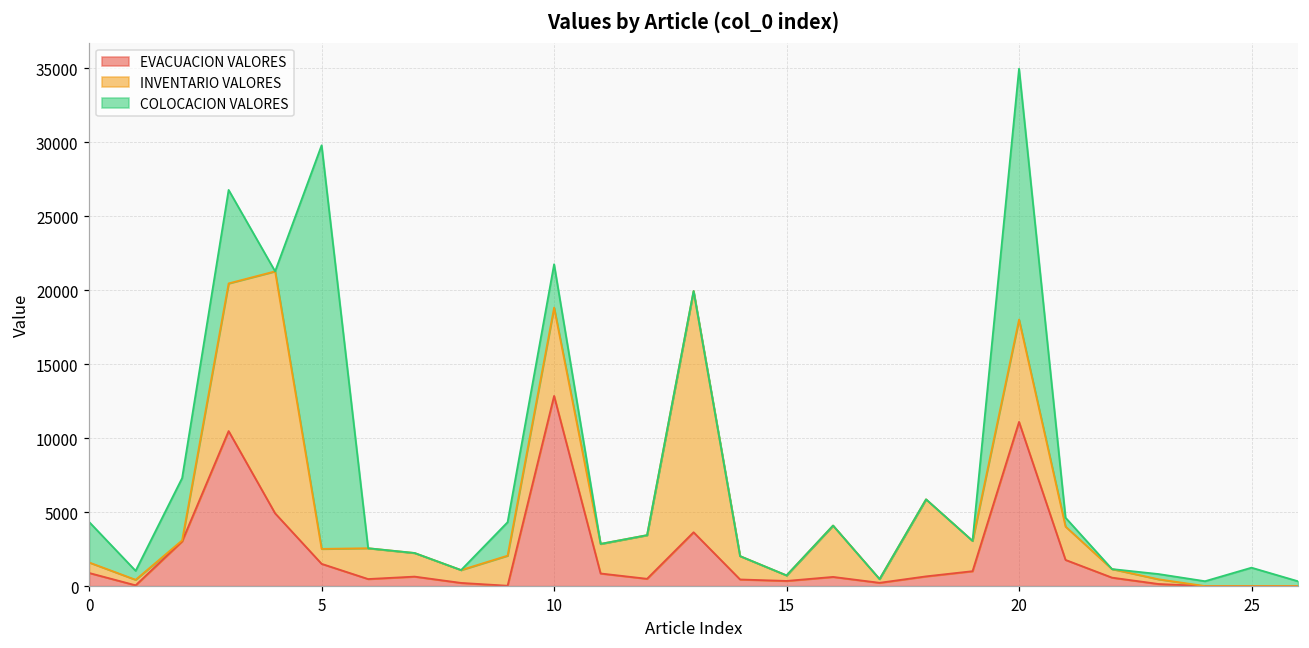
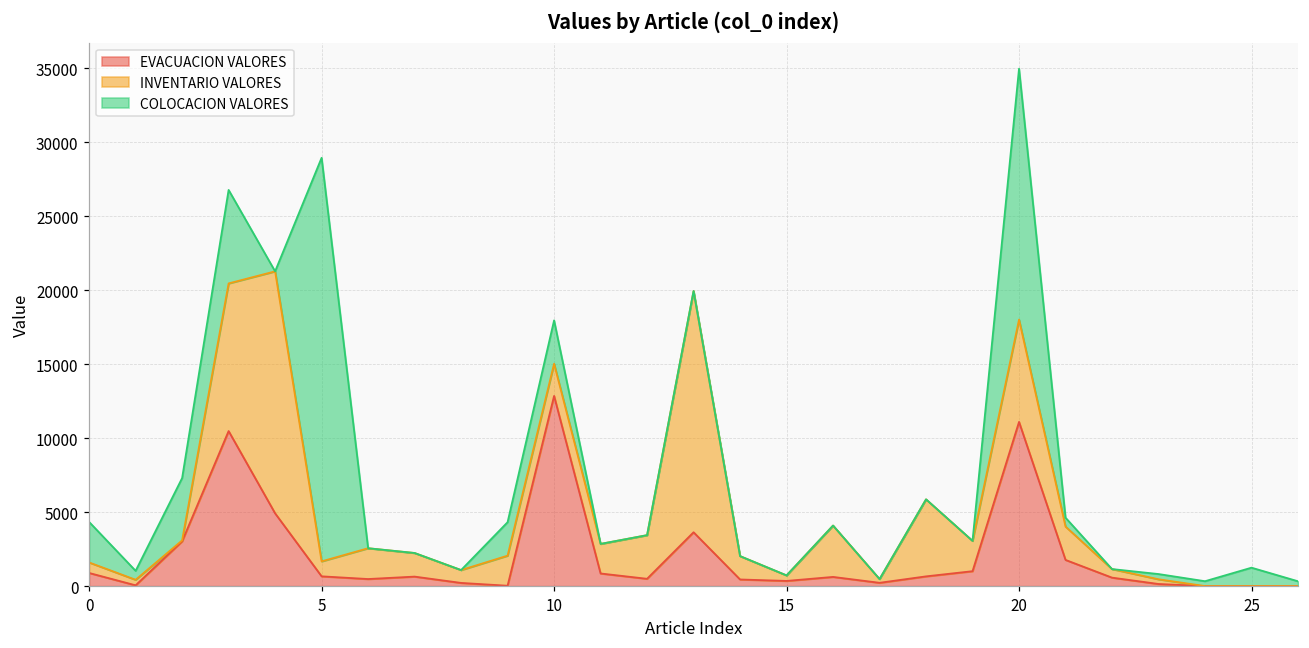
  {
    "EVACUACION VALORES": {
      "0": 900,
-     "5": 1500,
+     "5": 700,
      "10": 12900,
      "15": 300,
      "20": 11100
    },
    "INVENTARIO VALORES": {
      "0": 700,
      "5": 1000,
-     "10": 6000,
+     "10": 2200,
      "20": 6900
    },
    "COLOCACION VALORES": {
      "0": 2700,
      "5": 27300,
      "10": 2900,
      "20": 17000,
      "25": 1200
    }
  }
